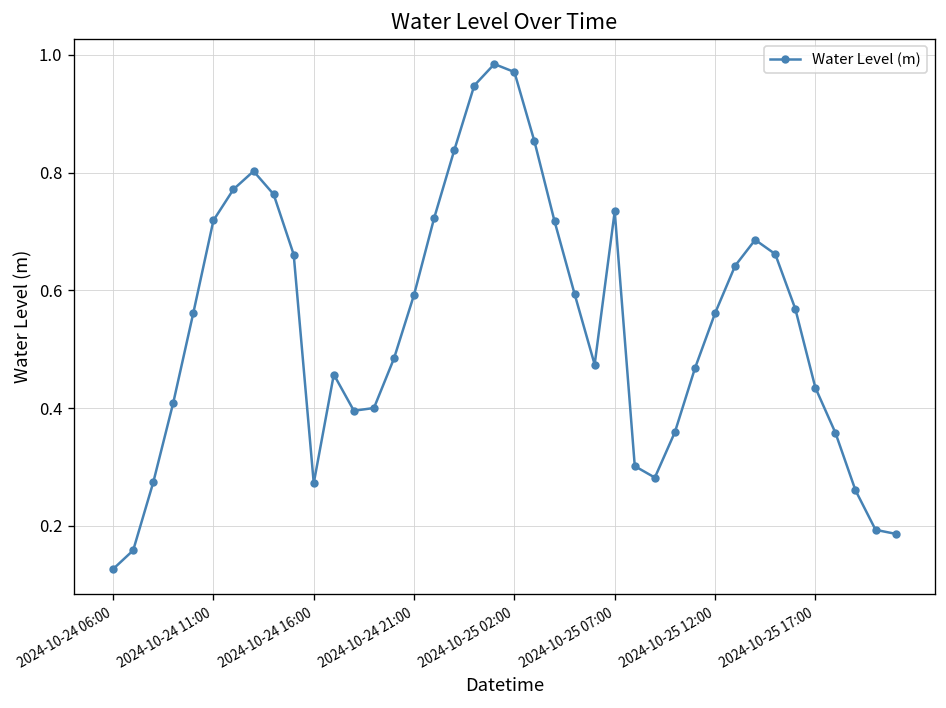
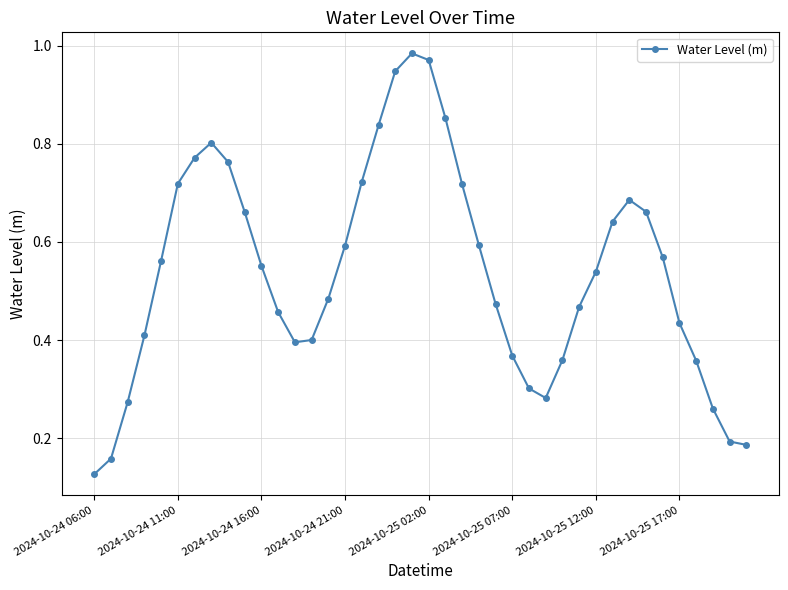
  {
    "2024-10-24 06:00": 0.13,
    "2024-10-24 11:00": 0.72,
-   "2024-10-24 16:00": 0.27,
+   "2024-10-24 16:00": 0.55,
    "2024-10-24 21:00": 0.59,
    "2024-10-25 02:00": 0.97,
-   "2024-10-25 07:00": 0.73,
-   "2024-10-25 12:00": 0.56,
+   "2024-10-25 07:00": 0.37,
+   "2024-10-25 12:00": 0.54,
    "2024-10-25 17:00": 0.43
  }
